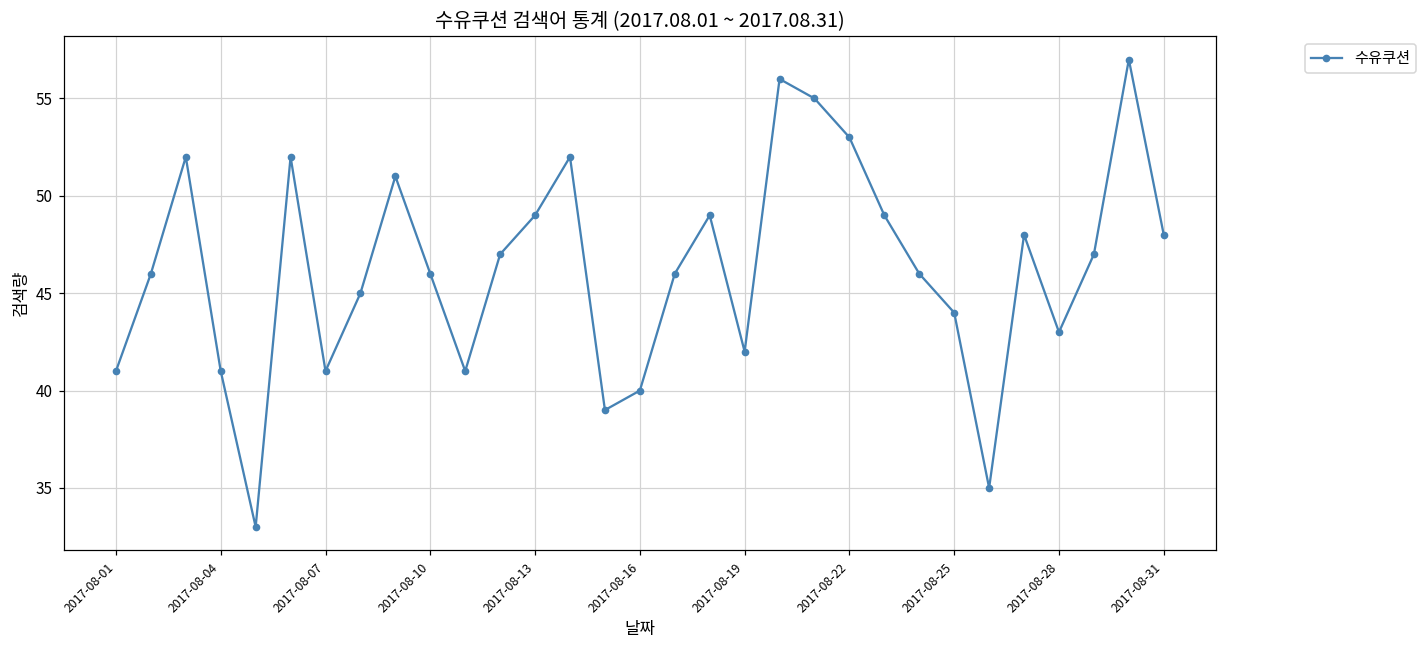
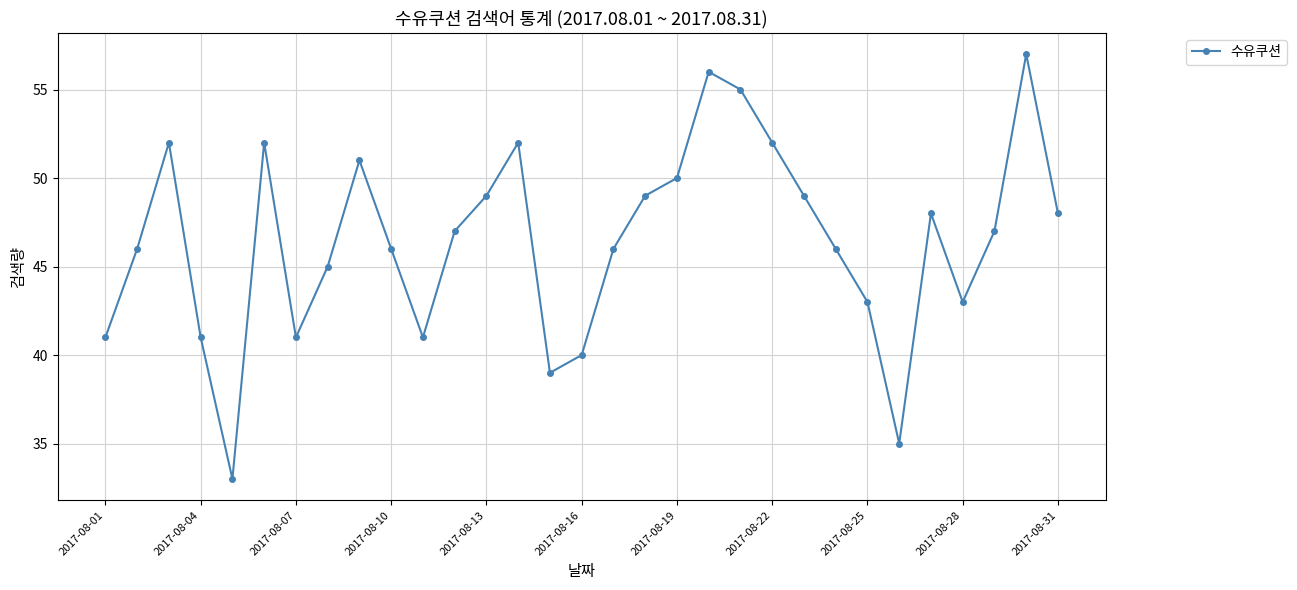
  {
    "2017-08-01": 41,
    "2017-08-04": 41,
    "2017-08-07": 41,
    "2017-08-10": 46,
    "2017-08-13": 49,
    "2017-08-16": 40,
-   "2017-08-19": 42,
-   "2017-08-22": 53,
-   "2017-08-25": 44,
+   "2017-08-19": 50,
+   "2017-08-22": 52,
+   "2017-08-25": 43,
    "2017-08-28": 43,
    "2017-08-31": 48
  }
